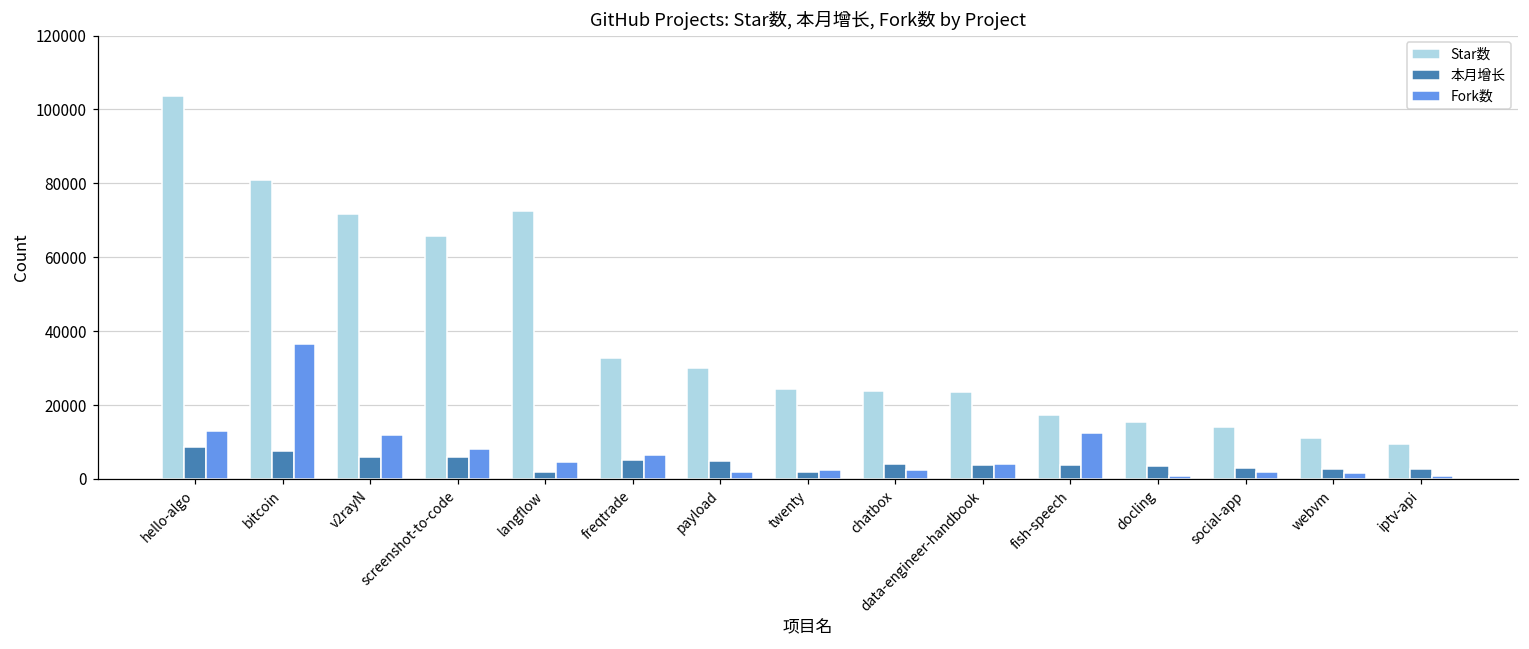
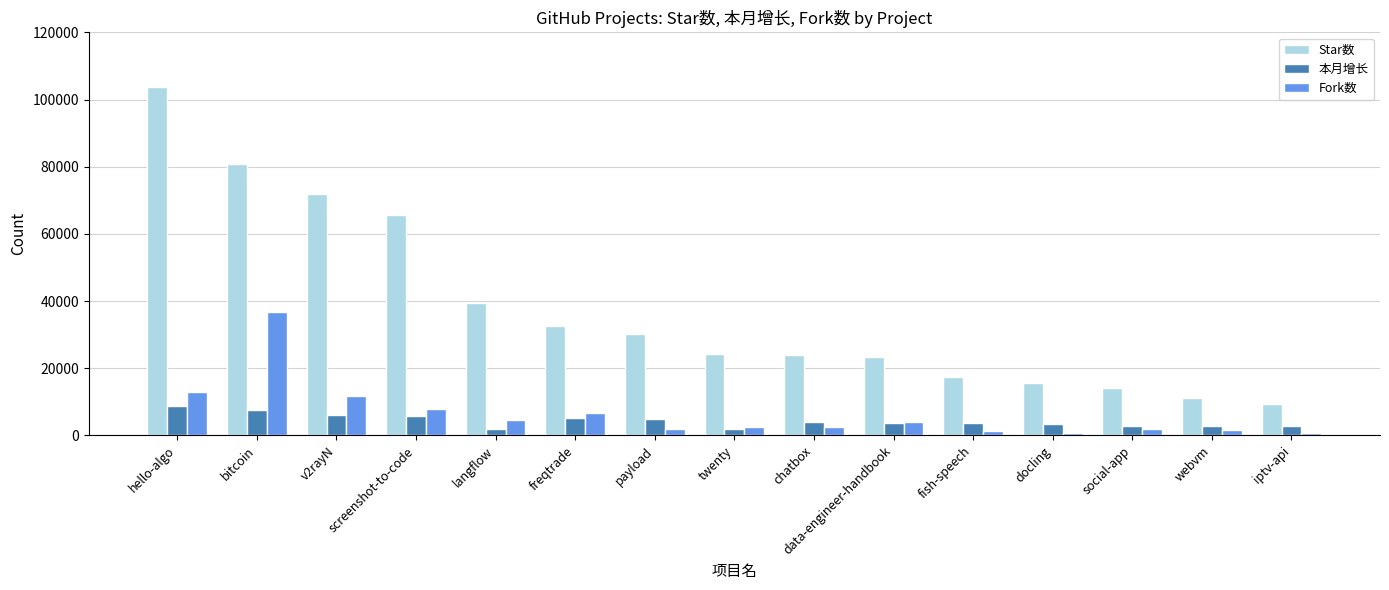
  {
    "Star数": {
      "hello-algo": 104000,
      "bitcoin": 81000,
      "v2rayN": 72000,
      "screenshot-to-code": 66000,
-     "langflow": 73000,
+     "langflow": 39000,
      "freqtrade": 33000,
      "payload": 30000,
      "twenty": 24000,
      "chatbox": 24000,
      "data-engineer-handbook": 23000,
      "fish-speech": 17000,
      "docling": 15000,
      "social-app": 14000,
      "webvm": 11000,
      "iptv-api": 9000
    },
    "本月增长": {
      "hello-algo": 9000,
      "bitcoin": 8000,
      "v2rayN": 6000,
      "screenshot-to-code": 6000,
      "langflow": 2000,
      "freqtrade": 5000,
      "payload": 5000,
      "twenty": 2000,
      "chatbox": 4000,
      "data-engineer-handbook": 4000,
      "fish-speech": 4000,
      "docling": 4000,
      "social-app": 3000,
      "webvm": 3000,
      "iptv-api": 3000
    },
    "Fork数": {
      "hello-algo": 13000,
      "bitcoin": 37000,
      "v2rayN": 12000,
      "screenshot-to-code": 8000,
      "langflow": 4000,
      "freqtrade": 7000,
      "payload": 2000,
      "twenty": 2000,
      "chatbox": 2000,
      "data-engineer-handbook": 4000,
-     "fish-speech": 12000,
+     "fish-speech": 1000,
      "docling": 1000,
      "social-app": 2000,
      "webvm": 2000
    }
  }
